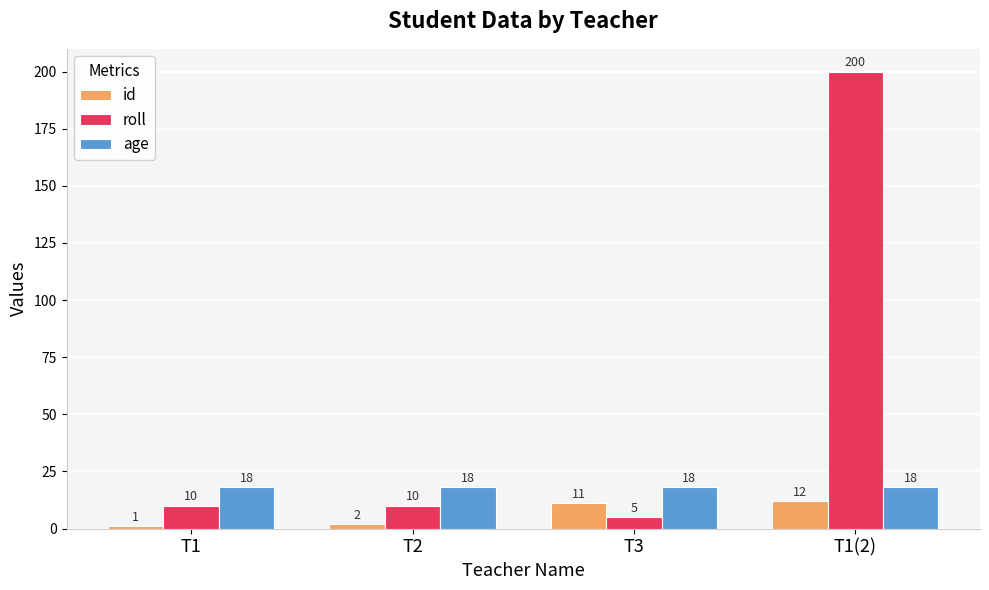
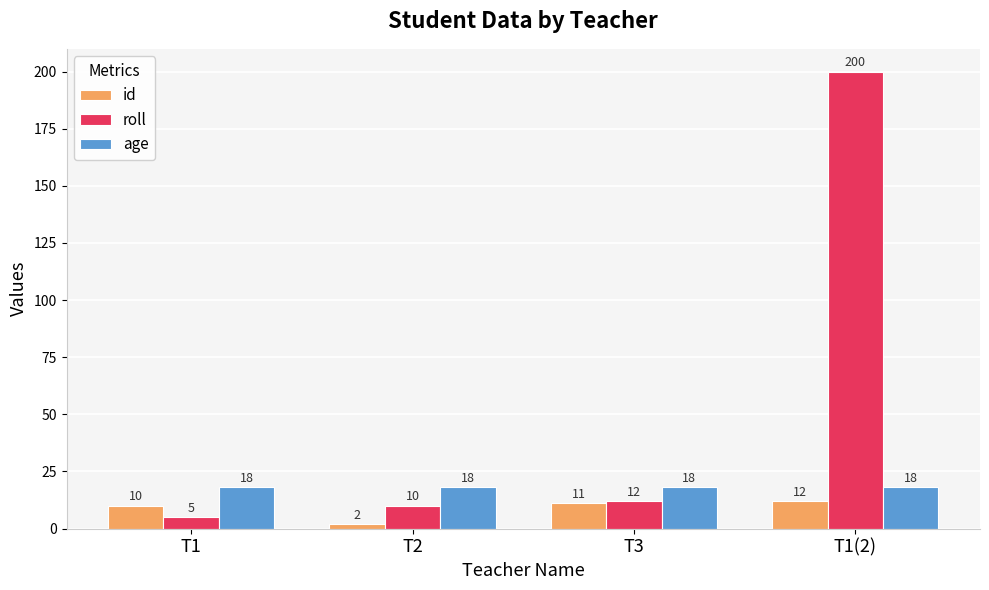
  {
    "id": {
-     "T1": 1,
+     "T1": 10,
      "T2": 2,
      "T3": 11,
      "T1(2)": 12
    },
    "roll": {
-     "T1": 10,
+     "T1": 5,
      "T2": 10,
-     "T3": 5,
+     "T3": 12,
      "T1(2)": 200
    },
    "age": {
      "T1": 18,
      "T2": 18,
      "T3": 18,
      "T1(2)": 18
    }
  }
